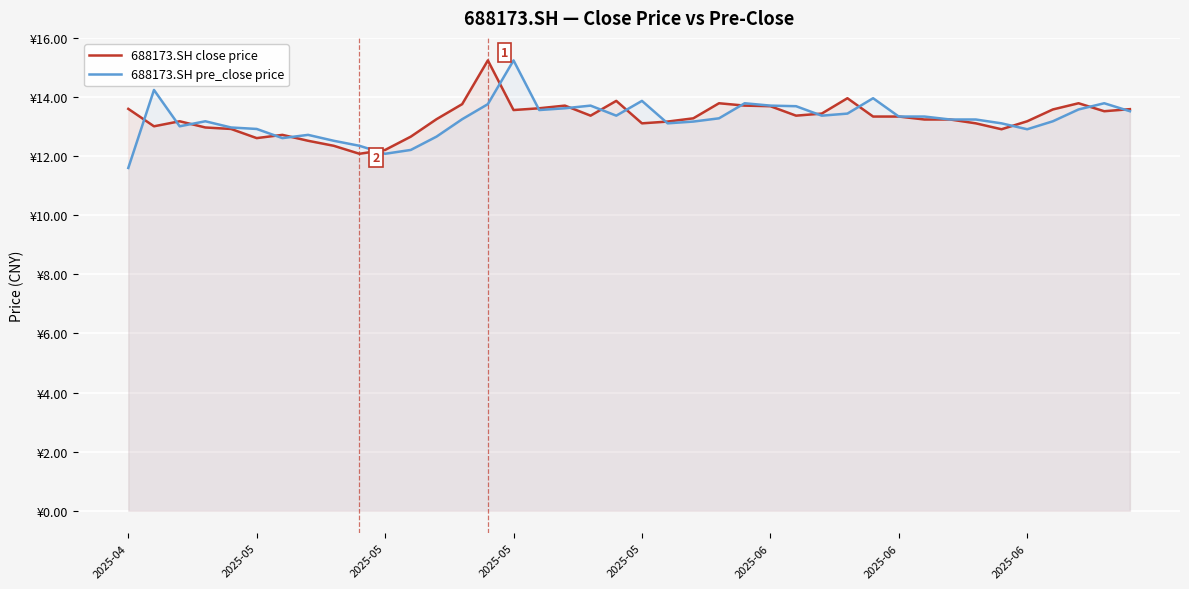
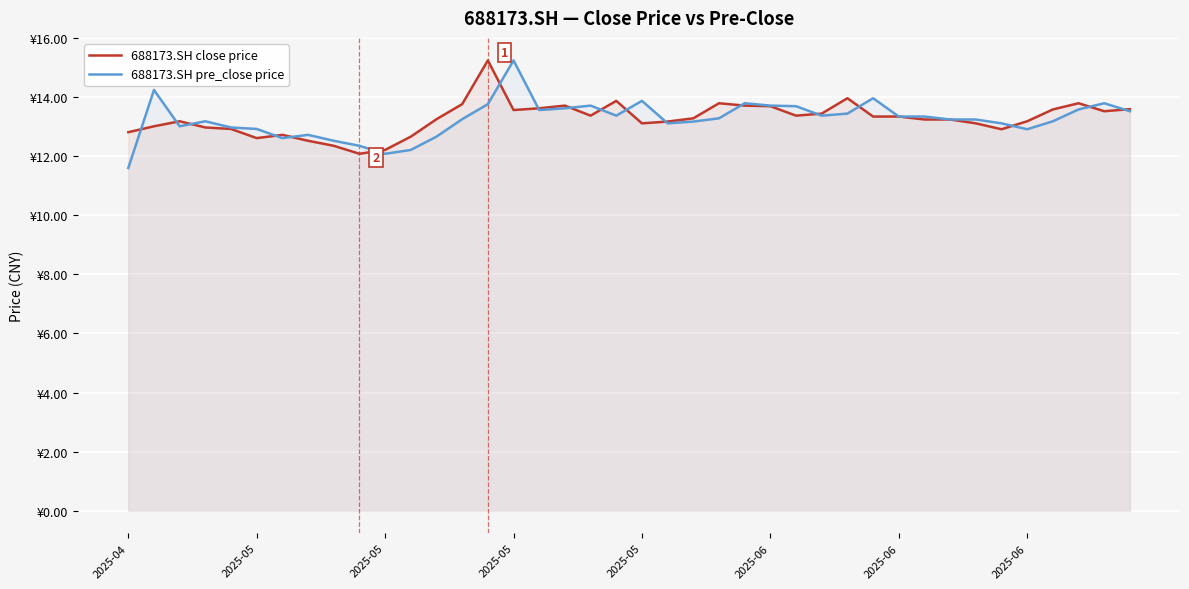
  {
    "688173.SH close price": {
-     "2025-04": "¥13.6"
+     "2025-04": "¥12.8"
    },
    "688173.SH pre_close price": {
      "2025-04": "¥11.6"
    }
  }
